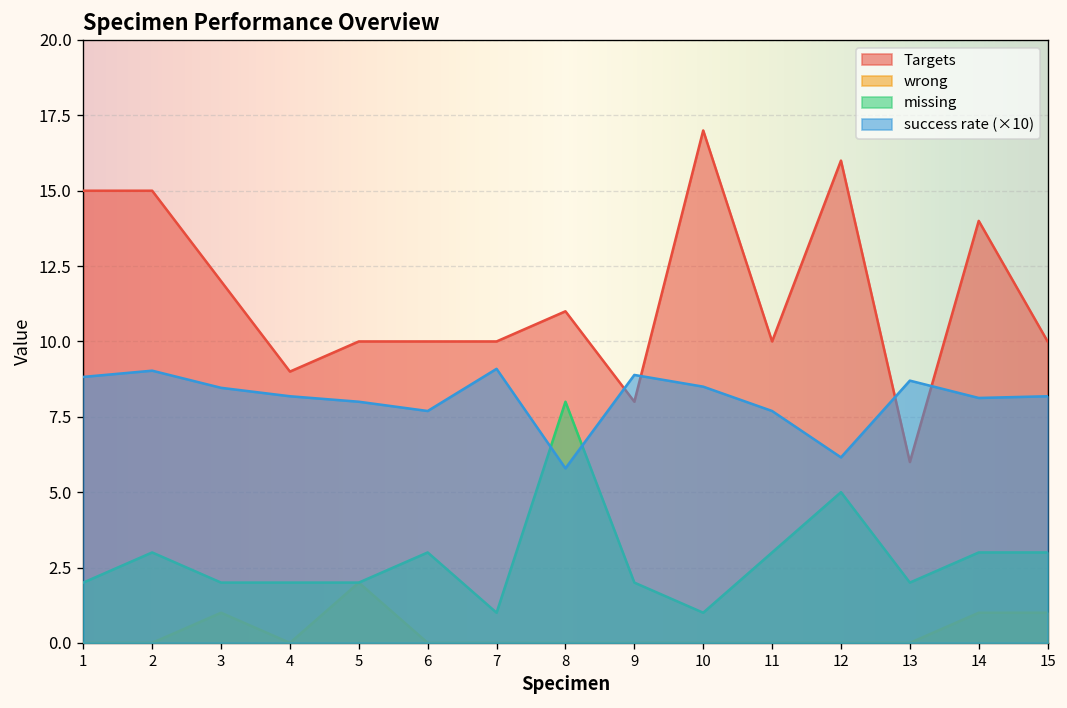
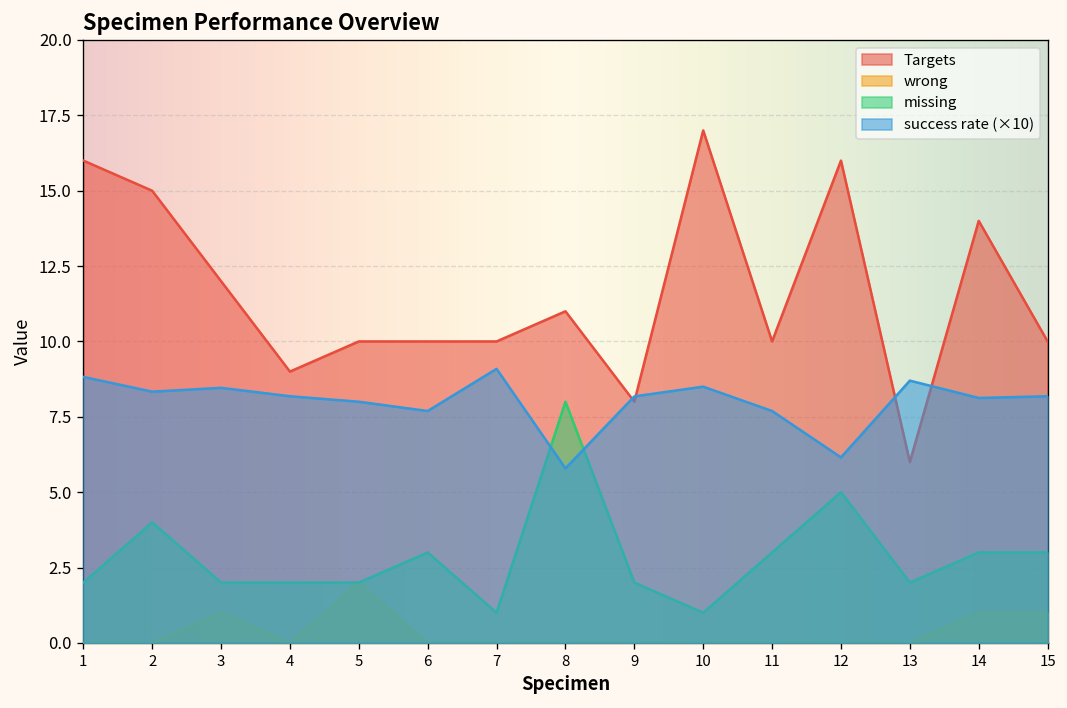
  {
    "Targets": {
-     "1": 15,
+     "1": 16,
      "2": 15,
      "3": 12,
      "4": 9,
      "5": 10,
      "6": 10,
      "7": 10,
      "8": 11,
      "9": 8,
      "10": 17,
      "11": 10,
      "12": 16,
      "13": 6,
      "14": 14,
      "15": 10
    },
    "wrong": {
      "1": 0.0,
      "2": 0.0,
      "3": 1.0,
      "4": 0.0,
      "6": 0.0,
      "7": 0.0,
      "8": 0.0,
      "9": 0.0,
      "10": 0.0,
      "11": 0.0,
      "12": 0.0,
      "13": 0.0,
      "14": 1.0,
      "15": 1.0
    },
    "missing": {
      "1": 2,
-     "2": 3,
+     "2": 4,
      "3": 2,
      "4": 2,
      "6": 3,
      "7": 1,
      "8": 8,
      "9": 2,
      "10": 1,
      "11": 3,
      "12": 5,
      "13": 2,
      "14": 3,
      "15": 3
    },
    "success rate (×10)": {
      "1": 8.8,
-     "2": 9.0,
+     "2": 8.3,
      "3": 8.5,
      "4": 8.2,
      "5": 8.0,
      "6": 7.7,
      "7": 9.1,
      "8": 5.8,
-     "9": 8.9,
+     "9": 8.2,
      "10": 8.5,
      "11": 7.7,
      "12": 6.2,
      "13": 8.7,
      "14": 8.1,
      "15": 8.2
    }
  }
